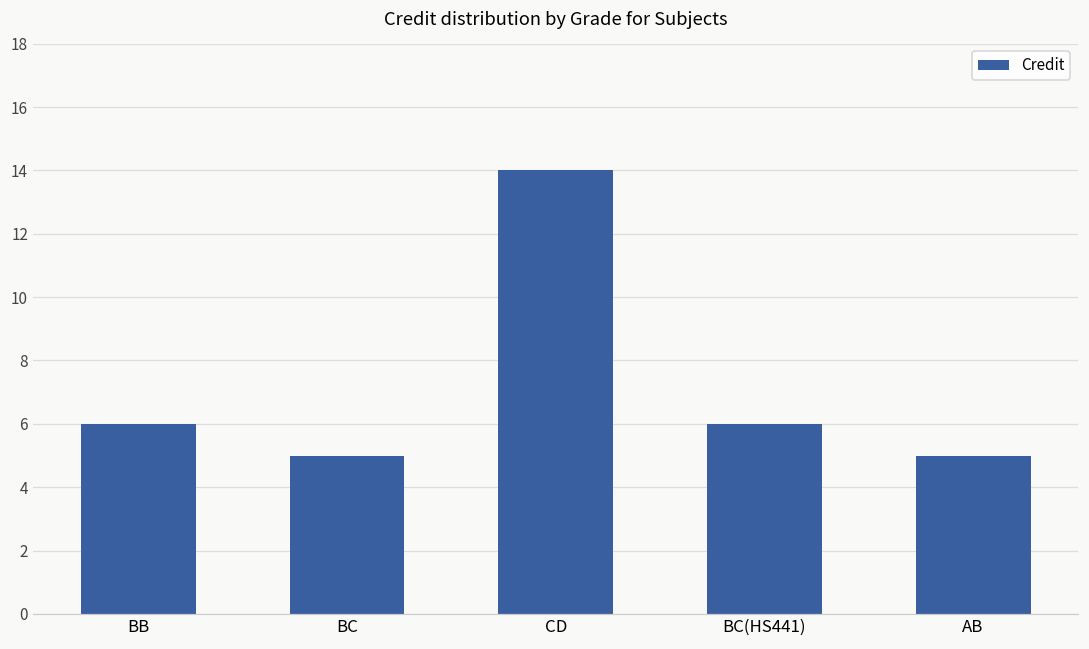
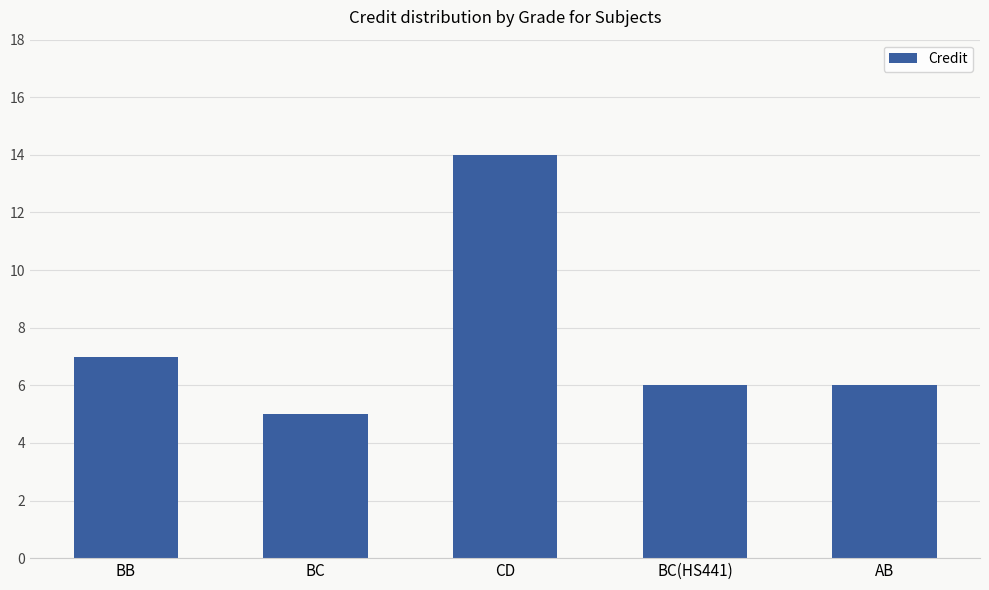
  {
-   "BB": 6,
+   "BB": 7,
    "BC": 5,
    "CD": 14,
    "BC(HS441)": 6,
-   "AB": 5
+   "AB": 6
  }
